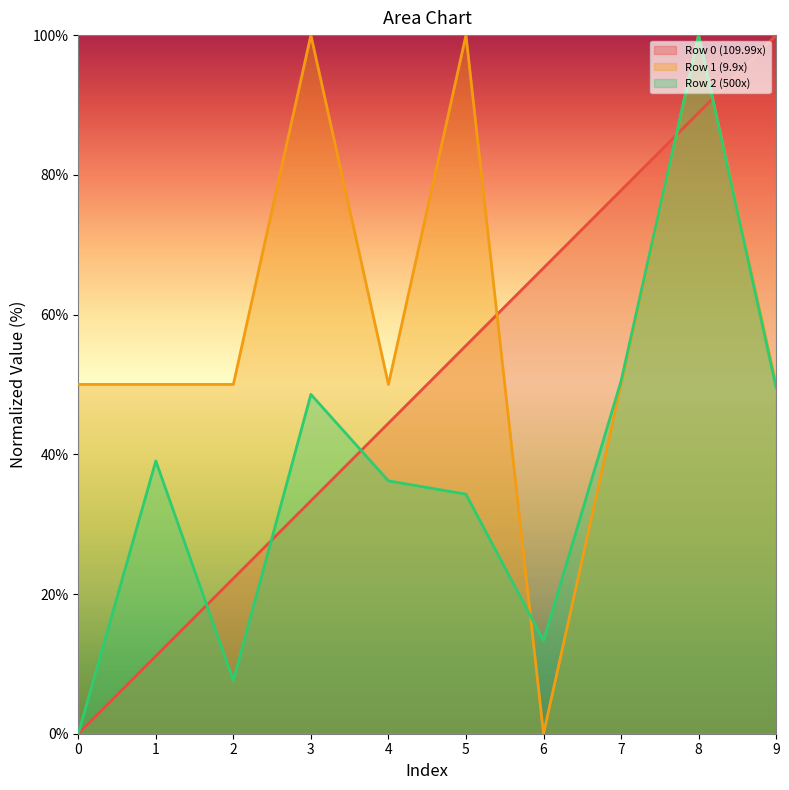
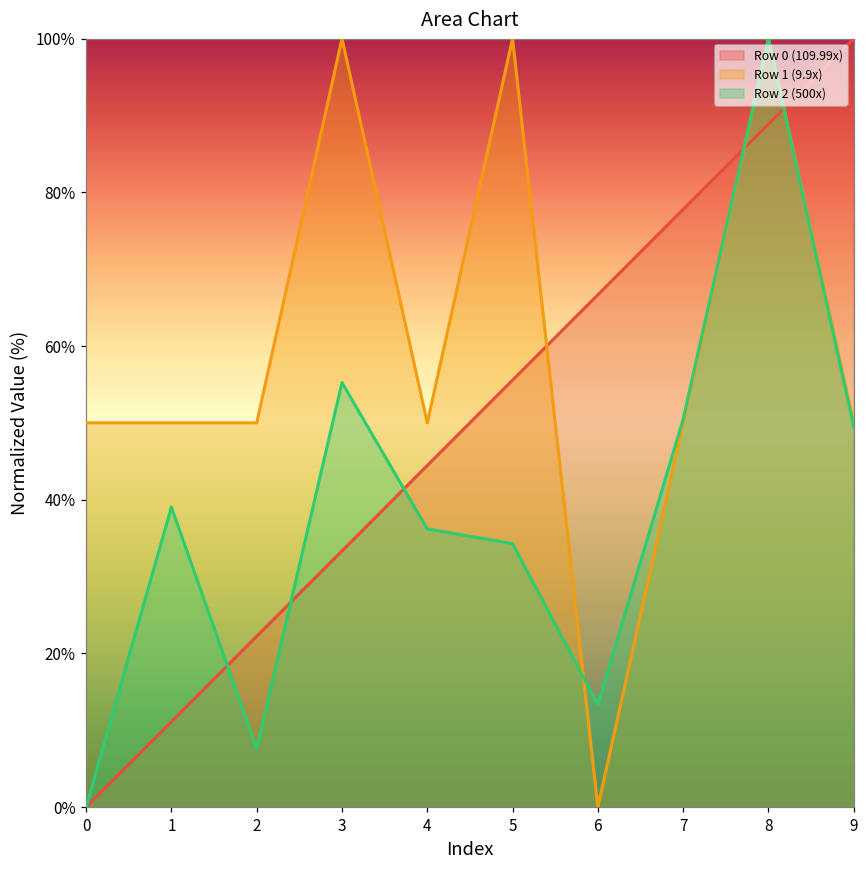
  {
    "Row 2 (500x)": {
      "1": "39%",
      "2": "8%",
-     "3": "49%",
+     "3": "55%",
      "4": "36%",
      "5": "34%",
      "6": "13%",
      "7": "50%",
      "9": "50%"
    }
  }
